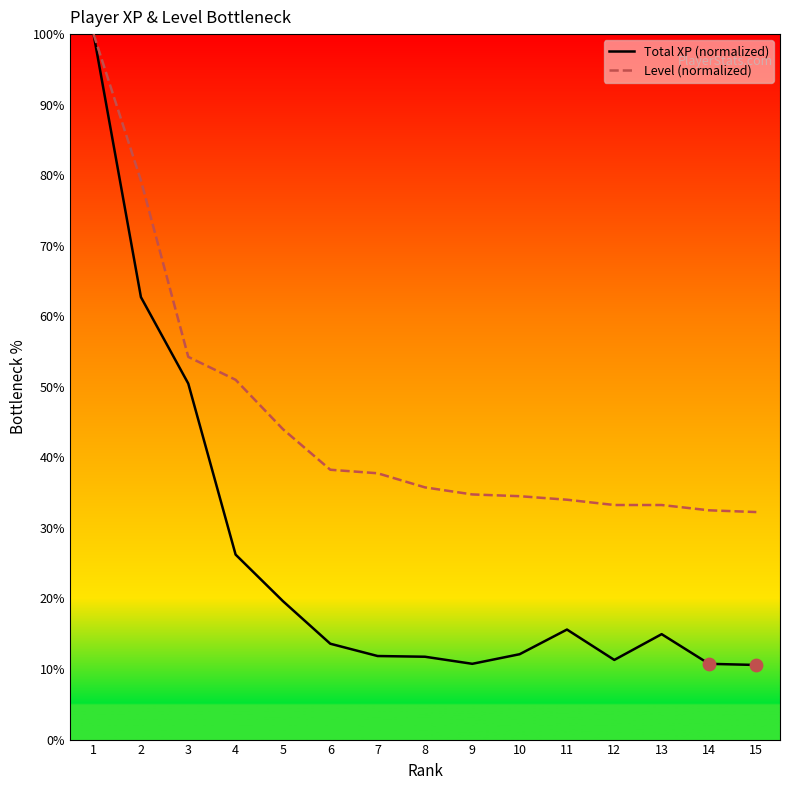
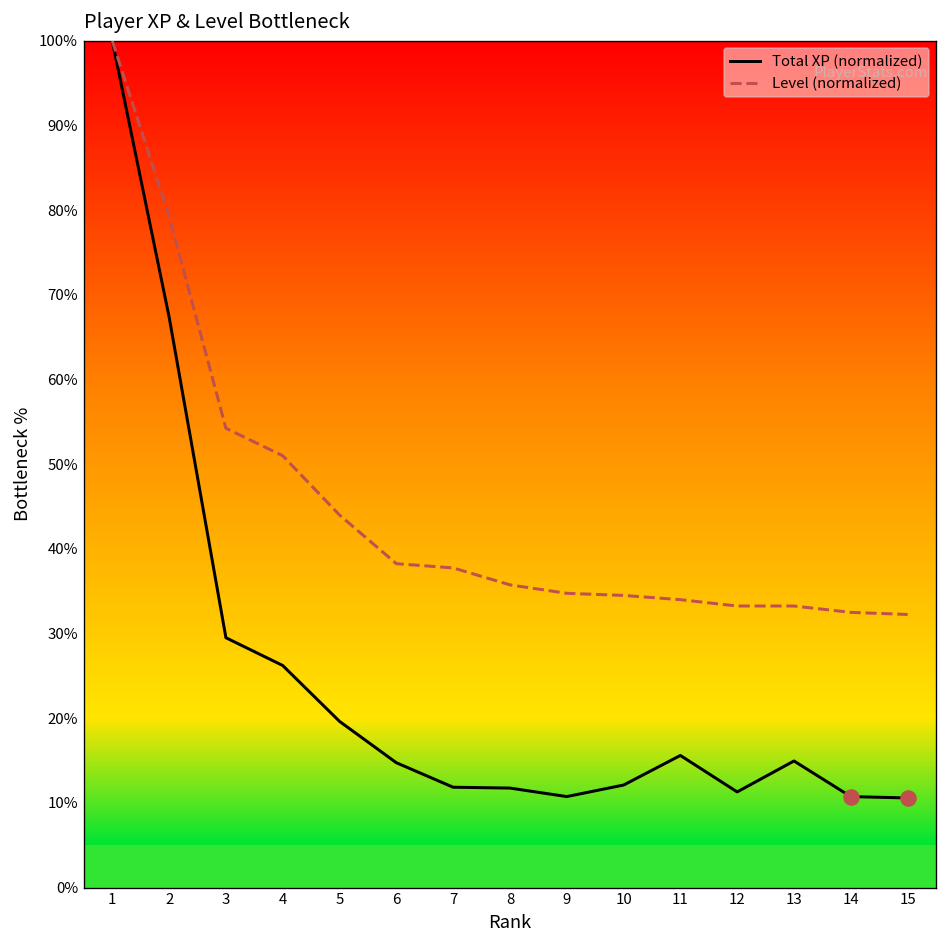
  {
    "Total XP (normalized)": {
-     "2": "63%",
-     "3": "50%",
+     "2": "67%",
+     "3": "30%",
      "4": "26%",
      "5": "20%",
-     "6": "14%",
+     "6": "15%",
      "7": "12%",
      "8": "12%",
      "9": "11%",
      "10": "12%",
      "11": "16%",
      "12": "11%",
      "13": "15%"
    }
  }
